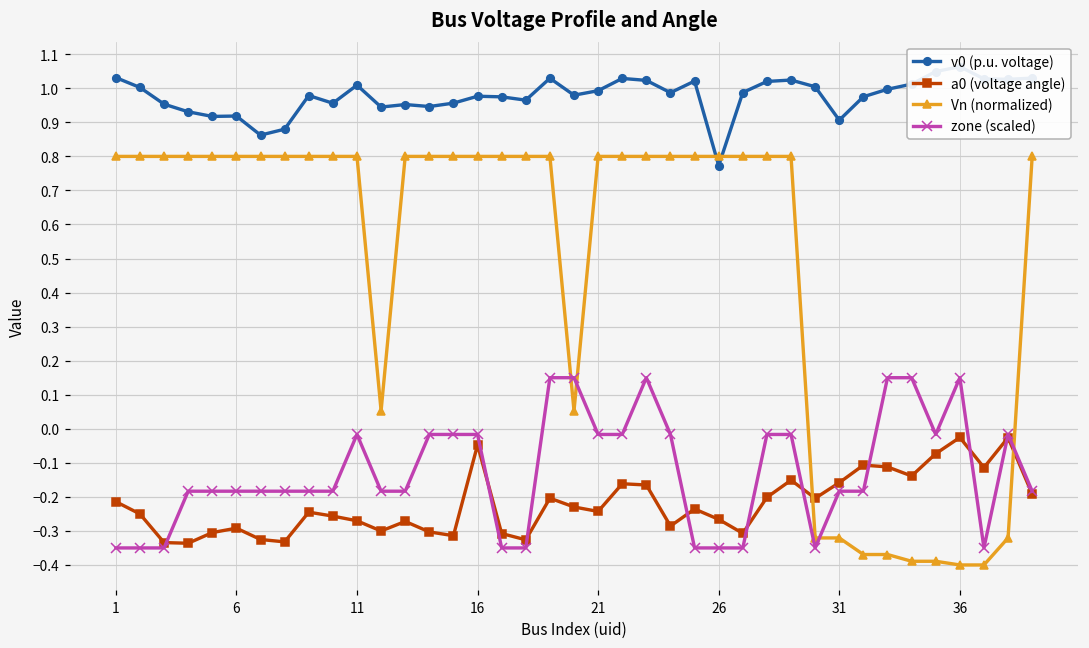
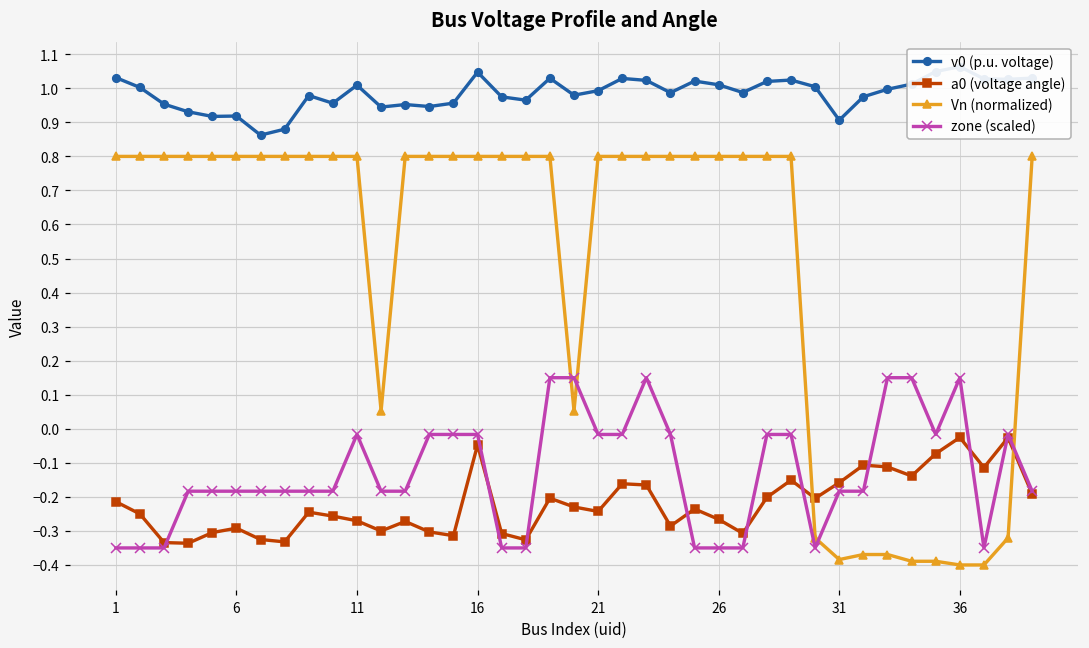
  {
    "v0 (p.u. voltage)": {
      "1": 1.03,
      "6": 0.92,
      "11": 1.01,
-     "16": 0.98,
+     "16": 1.05,
      "21": 0.99,
-     "26": 0.77,
+     "26": 1.01,
      "31": 0.91
    },
    "a0 (voltage angle)": {
      "1": -0.21,
      "6": -0.29,
      "11": -0.27,
      "16": -0.05,
      "21": -0.24,
      "26": -0.27,
      "31": -0.16,
      "36": -0.03
    },
    "Vn (normalized)": {
      "1": 0.80,
      "6": 0.80,
      "11": 0.80,
      "16": 0.80,
      "21": 0.80,
      "26": 0.80,
-     "31": -0.32,
+     "31": -0.38,
      "36": -0.40
    },
    "zone (scaled)": {
      "1": -0.35,
      "6": -0.18,
      "11": -0.02,
      "16": -0.02,
      "21": -0.02,
      "26": -0.35,
      "31": -0.18,
      "36": 0.15
    }
  }
